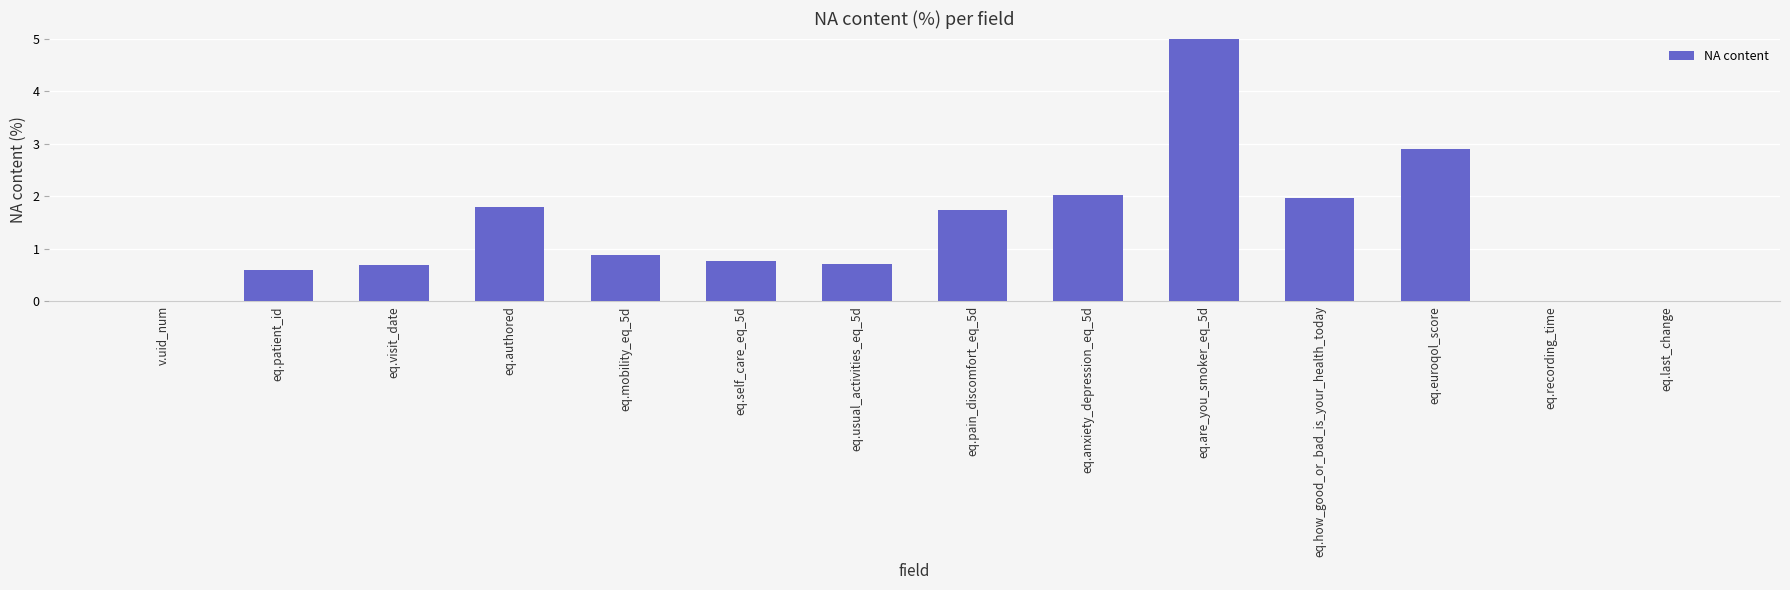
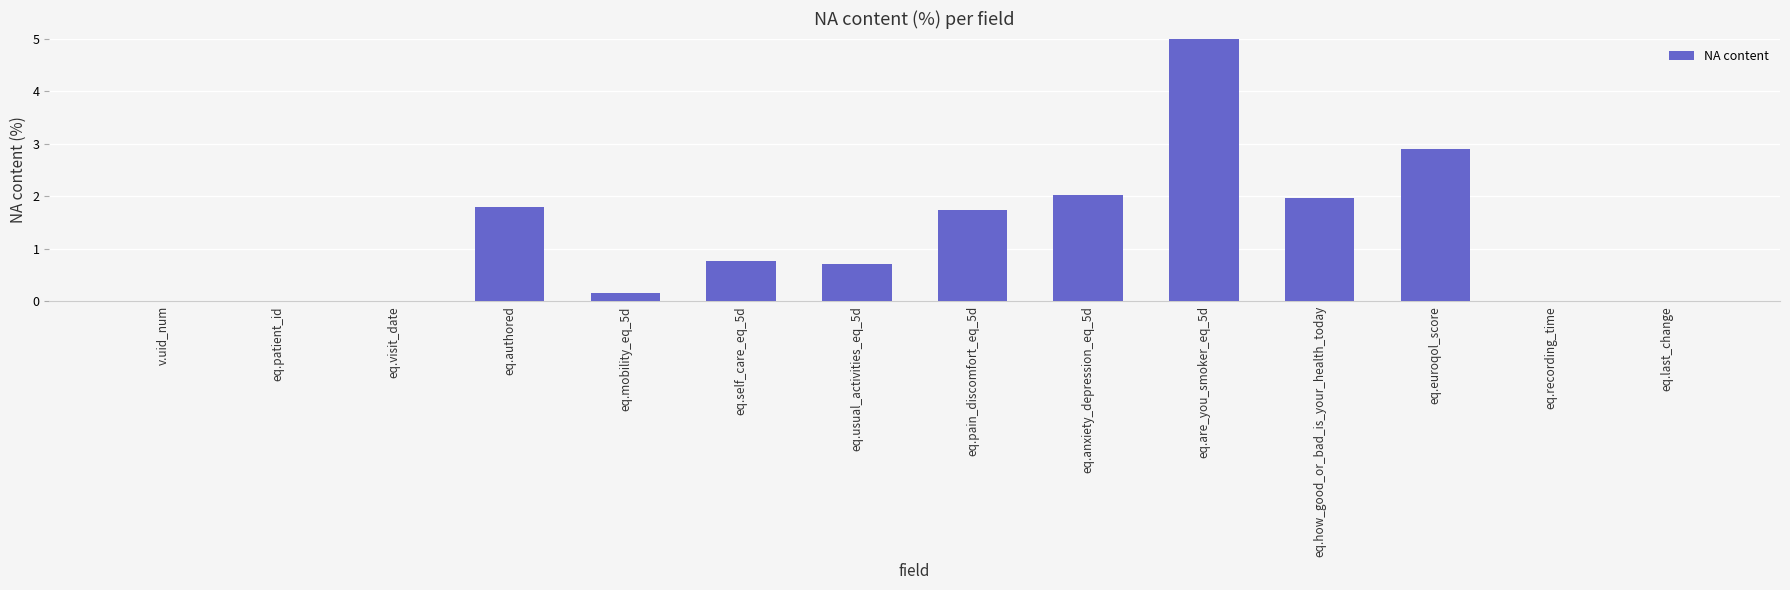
  {
    "v.uid_num": 0.0,
-   "eq.patient_id": 0.6,
-   "eq.visit_date": 0.7,
+   "eq.patient_id": 0.0,
+   "eq.visit_date": 0.0,
    "eq.authored": 1.8,
-   "eq.mobility_eq_5d": 0.9,
+   "eq.mobility_eq_5d": 0.2,
    "eq.self_care_eq_5d": 0.8,
    "eq.usual_activities_eq_5d": 0.7,
    "eq.pain_discomfort_eq_5d": 1.7,
    "eq.anxiety_depression_eq_5d": 2.0,
    "eq.how_good_or_bad_is_your_health_today": 2.0,
    "eq.euroqol_score": 2.9,
    "eq.recording_time": 0.0,
    "eq.last_change": 0.0
  }
